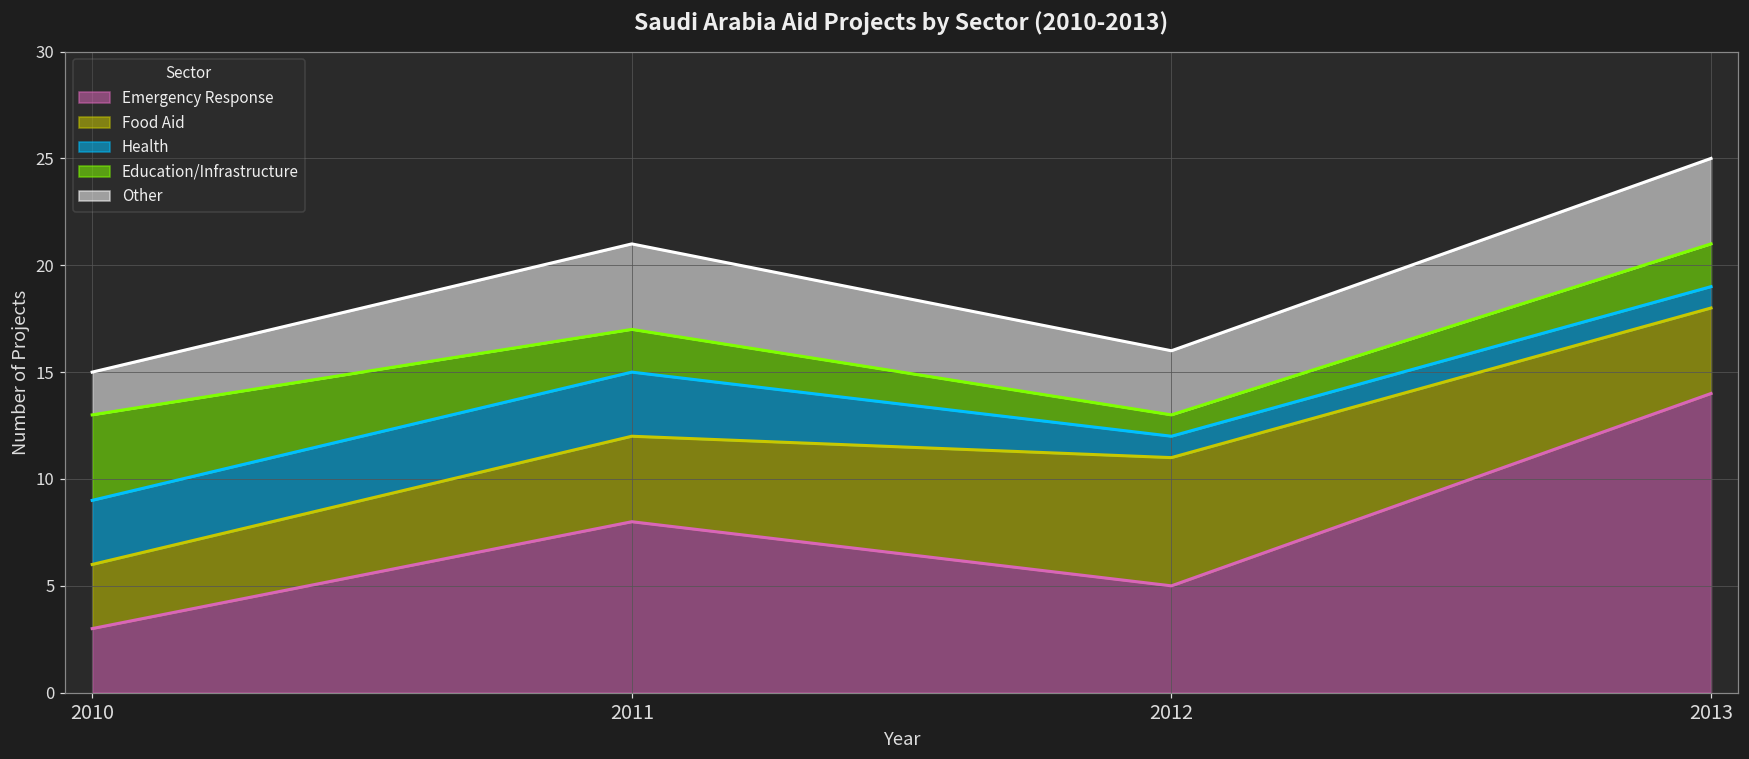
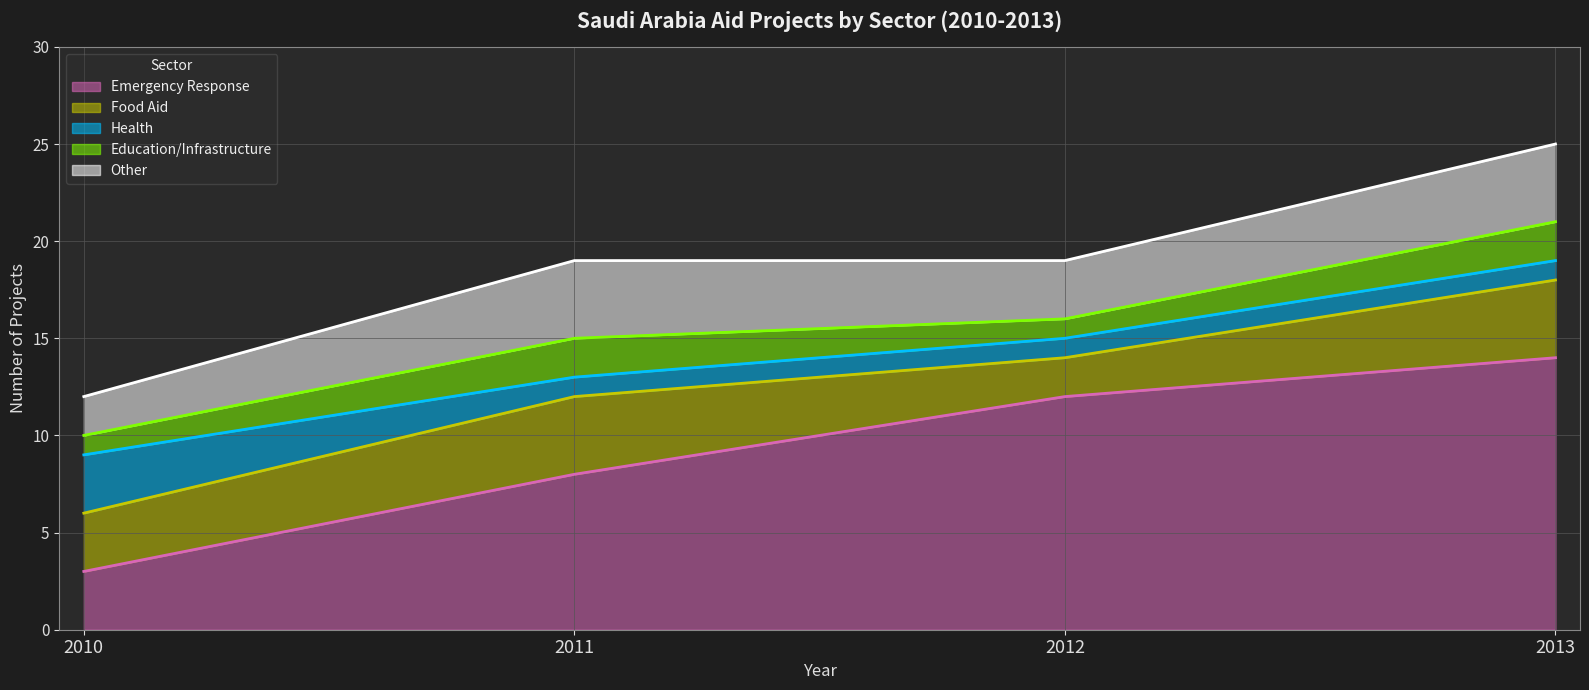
  {
    "Emergency Response": {
      "2010": 3,
      "2011": 8,
-     "2012": 5,
+     "2012": 12,
      "2013": 14
    },
    "Food Aid": {
      "2010": 3,
      "2011": 4,
-     "2012": 6,
+     "2012": 2,
      "2013": 4
    },
    "Health": {
      "2010": 3,
-     "2011": 3,
+     "2011": 1,
      "2012": 1,
      "2013": 1
    },
    "Education/Infrastructure": {
-     "2010": 4,
+     "2010": 1,
      "2011": 2,
      "2012": 1,
      "2013": 2
    },
    "Other": {
      "2010": 2,
      "2011": 4,
      "2012": 3,
      "2013": 4
    }
  }
